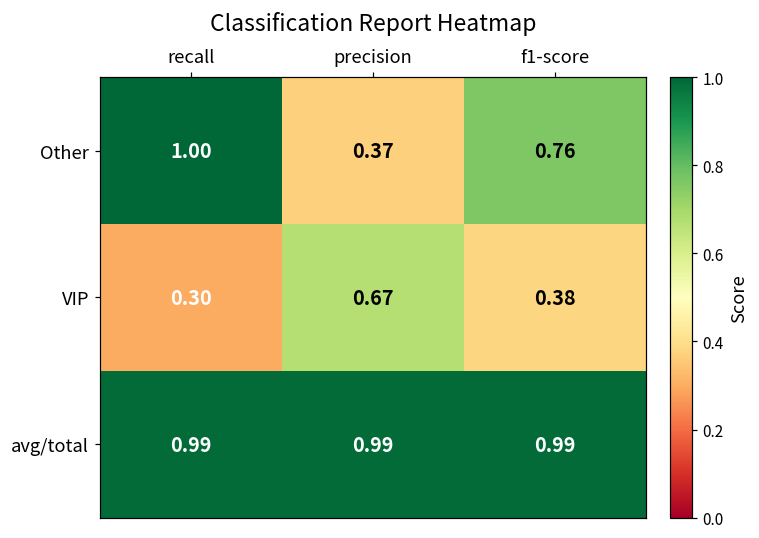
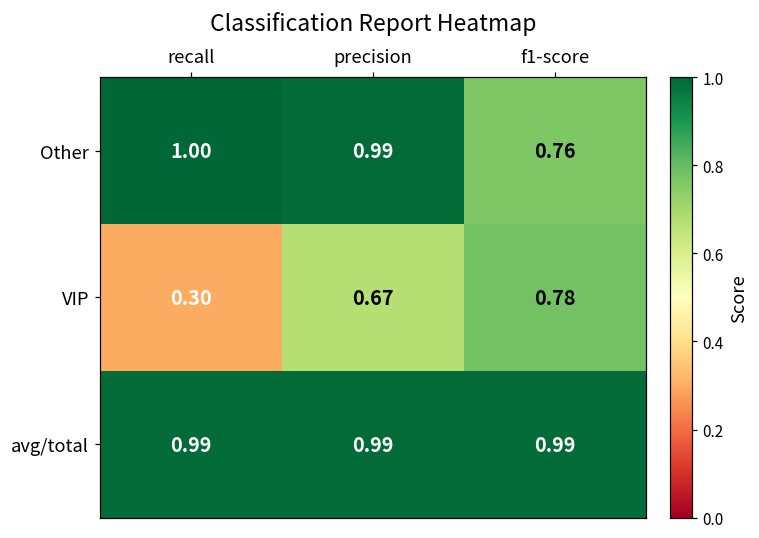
  {
    "Other": {
      "recall": 1.00,
-     "precision": 0.37,
+     "precision": 0.99,
      "f1-score": 0.76
    },
    "VIP": {
      "recall": 0.30,
      "precision": 0.67,
-     "f1-score": 0.38
+     "f1-score": 0.78
    },
    "avg/total": {
      "recall": 0.99,
      "precision": 0.99,
      "f1-score": 0.99
    }
  }
